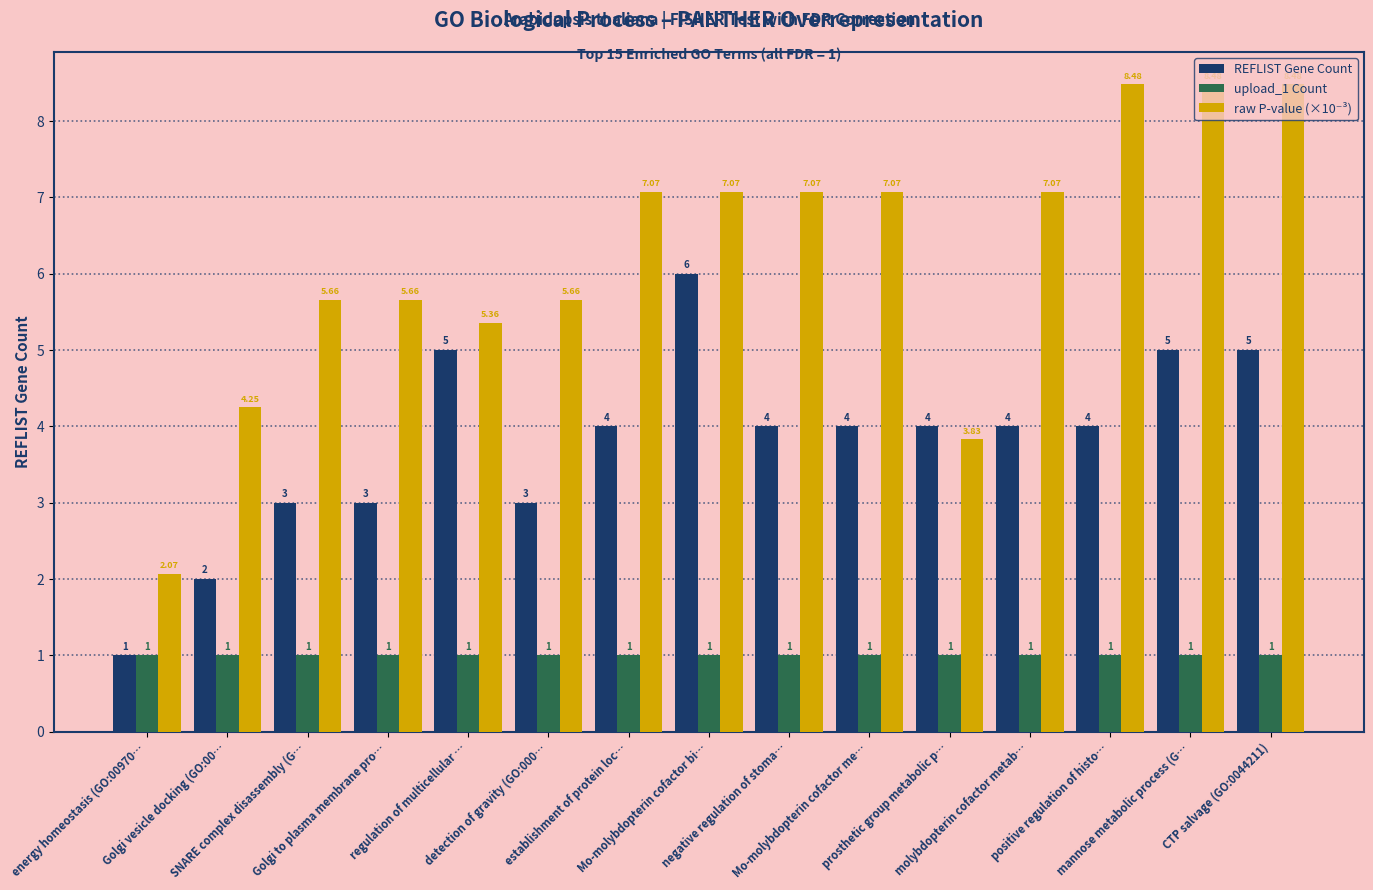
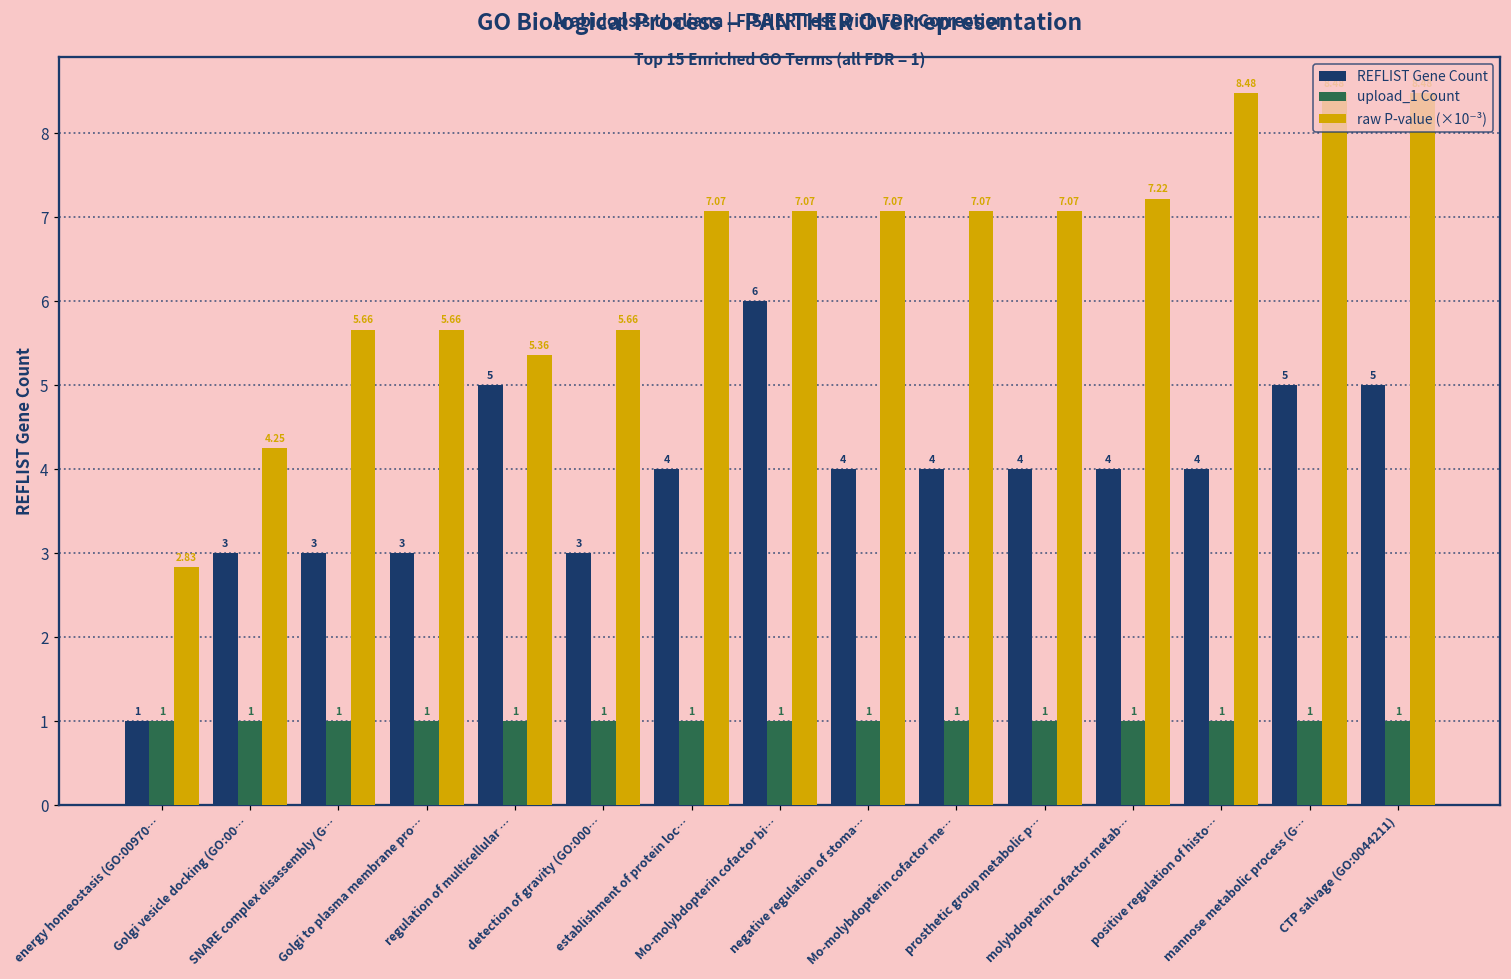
  {
    "REFLIST Gene Count": {
      "energy homeostasis (GO:00970…": 1,
-     "Golgi vesicle docking (GO:00…": 2,
+     "Golgi vesicle docking (GO:00…": 3,
      "SNARE complex disassembly (G…": 3,
      "Golgi to plasma membrane pro…": 3,
      "regulation of multicellular …": 5,
      "detection of gravity (GO:000…": 3,
      "establishment of protein loc…": 4,
      "Mo-molybdopterin cofactor bi…": 6,
      "negative regulation of stoma…": 4,
      "Mo-molybdopterin cofactor me…": 4,
      "prosthetic group metabolic p…": 4,
      "molybdopterin cofactor metab…": 4,
      "positive regulation of histo…": 4,
      "mannose metabolic process (G…": 5,
      "CTP salvage (GO:0044211)": 5
    },
    "upload_1 Count": {
      "energy homeostasis (GO:00970…": 1,
      "Golgi vesicle docking (GO:00…": 1,
      "SNARE complex disassembly (G…": 1,
      "Golgi to plasma membrane pro…": 1,
      "regulation of multicellular …": 1,
      "detection of gravity (GO:000…": 1,
      "establishment of protein loc…": 1,
      "Mo-molybdopterin cofactor bi…": 1,
      "negative regulation of stoma…": 1,
      "Mo-molybdopterin cofactor me…": 1,
      "prosthetic group metabolic p…": 1,
      "molybdopterin cofactor metab…": 1,
      "positive regulation of histo…": 1,
      "mannose metabolic process (G…": 1,
      "CTP salvage (GO:0044211)": 1
    },
    "raw P-value (×10⁻³)": {
-     "energy homeostasis (GO:00970…": 2.07,
+     "energy homeostasis (GO:00970…": 2.83,
      "Golgi vesicle docking (GO:00…": 4.25,
      "SNARE complex disassembly (G…": 5.66,
      "Golgi to plasma membrane pro…": 5.66,
      "regulation of multicellular …": 5.36,
      "detection of gravity (GO:000…": 5.66,
      "establishment of protein loc…": 7.07,
      "Mo-molybdopterin cofactor bi…": 7.07,
      "negative regulation of stoma…": 7.07,
      "Mo-molybdopterin cofactor me…": 7.07,
-     "prosthetic group metabolic p…": 3.83,
-     "molybdopterin cofactor metab…": 7.07,
+     "prosthetic group metabolic p…": 7.07,
+     "molybdopterin cofactor metab…": 7.22,
      "positive regulation of histo…": 8.48
    }
  }
